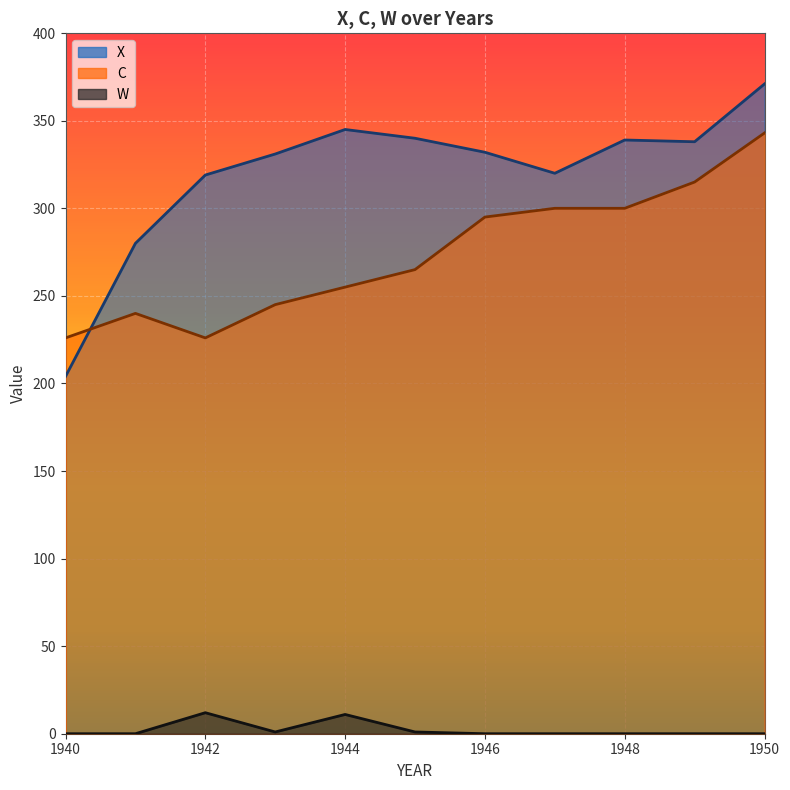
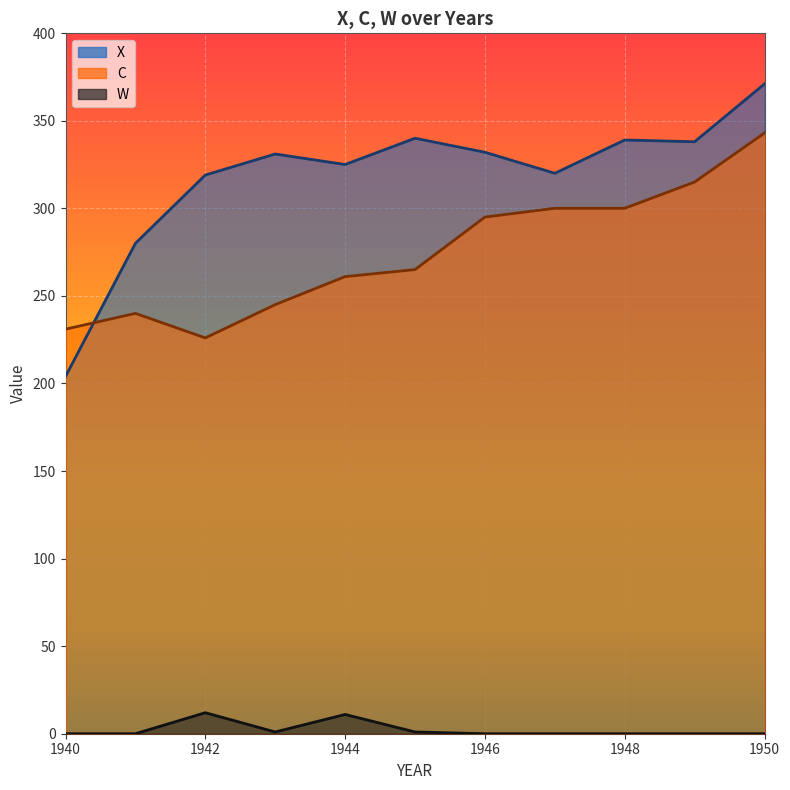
  {
    "X": {
      "1940": 204,
      "1942": 319,
-     "1944": 345,
+     "1944": 325,
      "1946": 332,
      "1948": 339,
      "1950": 371
    },
    "C": {
-     "1940": 226,
+     "1940": 231,
      "1942": 226,
-     "1944": 255,
+     "1944": 261,
      "1946": 295,
      "1948": 300,
      "1950": 343
    },
    "W": {
      "1940": 0,
      "1942": 12,
      "1944": 11,
      "1946": 0,
      "1948": 0,
      "1950": 0
    }
  }
